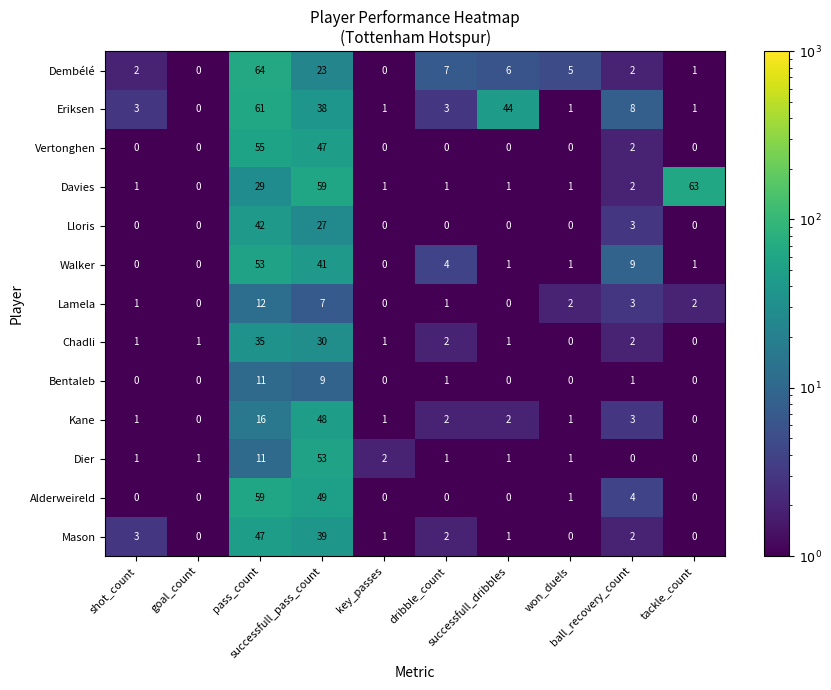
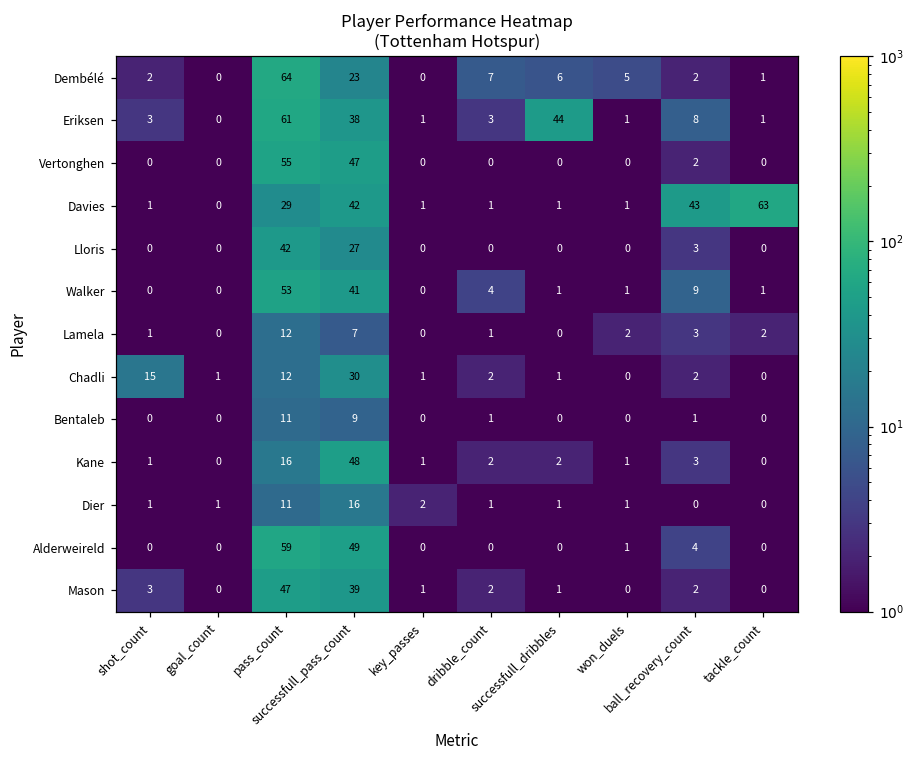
  {
    "Dembélé": {
      "shot_count": 2,
      "goal_count": 0,
      "pass_count": 64,
      "successfull_pass_count": 23,
      "key_passes": 0,
      "dribble_count": 7,
      "successfull_dribbles": 6,
      "won_duels": 5,
      "ball_recovery_count": 2,
      "tackle_count": 1
    },
    "Eriksen": {
      "shot_count": 3,
      "goal_count": 0,
      "pass_count": 61,
      "successfull_pass_count": 38,
      "key_passes": 1,
      "dribble_count": 3,
      "successfull_dribbles": 44,
      "won_duels": 1,
      "ball_recovery_count": 8,
      "tackle_count": 1
    },
    "Vertonghen": {
      "shot_count": 0,
      "goal_count": 0,
      "pass_count": 55,
      "successfull_pass_count": 47,
      "key_passes": 0,
      "dribble_count": 0,
      "successfull_dribbles": 0,
      "won_duels": 0,
      "ball_recovery_count": 2,
      "tackle_count": 0
    },
    "Davies": {
      "shot_count": 1,
      "goal_count": 0,
      "pass_count": 29,
-     "successfull_pass_count": 59,
+     "successfull_pass_count": 42,
      "key_passes": 1,
      "dribble_count": 1,
      "successfull_dribbles": 1,
      "won_duels": 1,
-     "ball_recovery_count": 2,
+     "ball_recovery_count": 43,
      "tackle_count": 63
    },
    "Lloris": {
      "shot_count": 0,
      "goal_count": 0,
      "pass_count": 42,
      "successfull_pass_count": 27,
      "key_passes": 0,
      "dribble_count": 0,
      "successfull_dribbles": 0,
      "won_duels": 0,
      "ball_recovery_count": 3,
      "tackle_count": 0
    },
    "Walker": {
      "shot_count": 0,
      "goal_count": 0,
      "pass_count": 53,
      "successfull_pass_count": 41,
      "key_passes": 0,
      "dribble_count": 4,
      "successfull_dribbles": 1,
      "won_duels": 1,
      "ball_recovery_count": 9,
      "tackle_count": 1
    },
    "Lamela": {
      "shot_count": 1,
      "goal_count": 0,
      "pass_count": 12,
      "successfull_pass_count": 7,
      "key_passes": 0,
      "dribble_count": 1,
      "successfull_dribbles": 0,
      "won_duels": 2,
      "ball_recovery_count": 3,
      "tackle_count": 2
    },
    "Chadli": {
-     "shot_count": 1,
+     "shot_count": 15,
      "goal_count": 1,
-     "pass_count": 35,
+     "pass_count": 12,
      "successfull_pass_count": 30,
      "key_passes": 1,
      "dribble_count": 2,
      "successfull_dribbles": 1,
      "won_duels": 0,
      "ball_recovery_count": 2,
      "tackle_count": 0
    },
    "Bentaleb": {
      "shot_count": 0,
      "goal_count": 0,
      "pass_count": 11,
      "successfull_pass_count": 9,
      "key_passes": 0,
      "dribble_count": 1,
      "successfull_dribbles": 0,
      "won_duels": 0,
      "ball_recovery_count": 1,
      "tackle_count": 0
    },
    "Kane": {
      "shot_count": 1,
      "goal_count": 0,
      "pass_count": 16,
      "successfull_pass_count": 48,
      "key_passes": 1,
      "dribble_count": 2,
      "successfull_dribbles": 2,
      "won_duels": 1,
      "ball_recovery_count": 3,
      "tackle_count": 0
    },
    "Dier": {
      "shot_count": 1,
      "goal_count": 1,
      "pass_count": 11,
-     "successfull_pass_count": 53,
+     "successfull_pass_count": 16,
      "key_passes": 2,
      "dribble_count": 1,
      "successfull_dribbles": 1,
      "won_duels": 1,
      "ball_recovery_count": 0,
      "tackle_count": 0
    },
    "Alderweireld": {
      "shot_count": 0,
      "goal_count": 0,
      "pass_count": 59,
      "successfull_pass_count": 49,
      "key_passes": 0,
      "dribble_count": 0,
      "successfull_dribbles": 0,
      "won_duels": 1,
      "ball_recovery_count": 4,
      "tackle_count": 0
    },
    "Mason": {
      "shot_count": 3,
      "goal_count": 0,
      "pass_count": 47,
      "successfull_pass_count": 39,
      "key_passes": 1,
      "dribble_count": 2,
      "successfull_dribbles": 1,
      "won_duels": 0,
      "ball_recovery_count": 2,
      "tackle_count": 0
    }
  }
